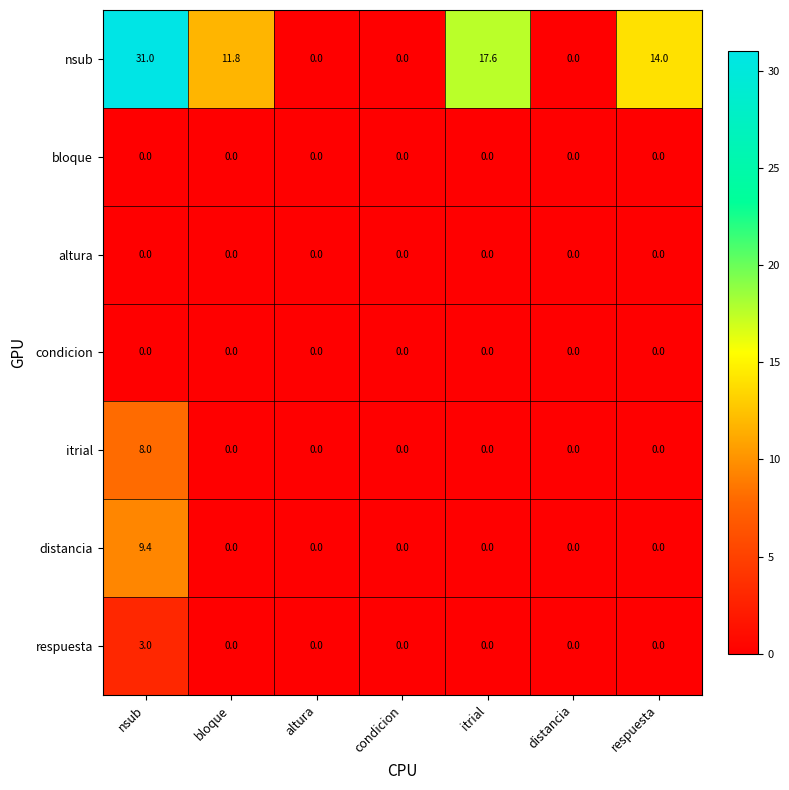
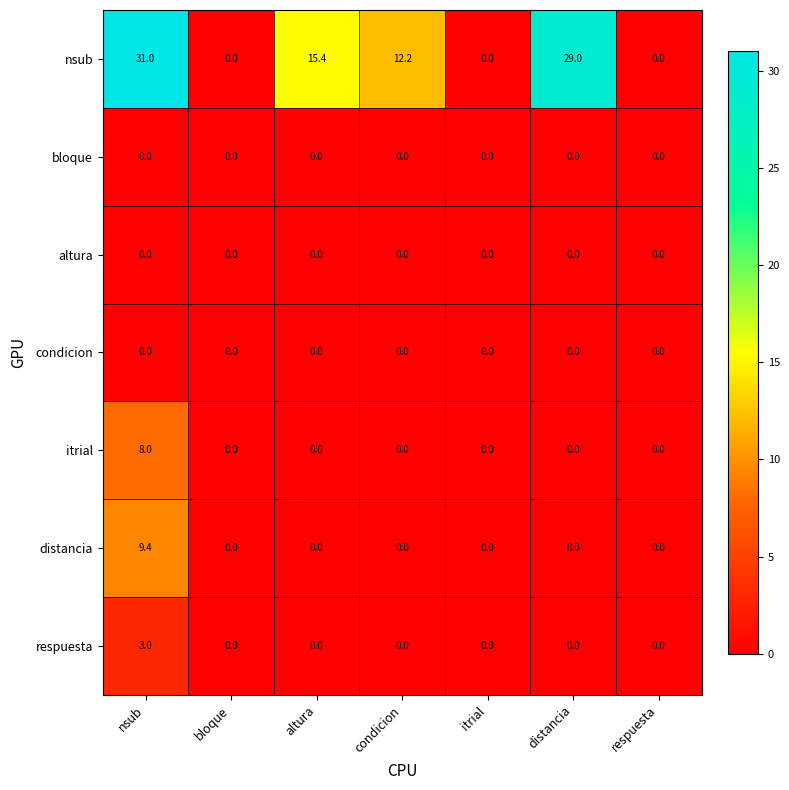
  {
    "nsub": {
      "nsub": 31.0,
-     "bloque": 11.8,
-     "altura": 0.0,
-     "condicion": 0.0,
-     "itrial": 17.6,
-     "distancia": 0.0,
-     "respuesta": 14.0
+     "bloque": 0.0,
+     "altura": 15.4,
+     "condicion": 12.2,
+     "itrial": 0.0,
+     "distancia": 29.0,
+     "respuesta": 0.0
    },
    "bloque": {
      "nsub": 0.0,
      "bloque": 0.0,
      "altura": 0.0,
      "condicion": 0.0,
      "itrial": 0.0,
      "distancia": 0.0,
      "respuesta": 0.0
    },
    "altura": {
      "nsub": 0.0,
      "bloque": 0.0,
      "altura": 0.0,
      "condicion": 0.0,
      "itrial": 0.0,
      "distancia": 0.0,
      "respuesta": 0.0
    },
    "condicion": {
      "nsub": 0.0,
      "bloque": 0.0,
      "altura": 0.0,
      "condicion": 0.0,
      "itrial": 0.0,
      "distancia": 0.0,
      "respuesta": 0.0
    },
    "itrial": {
      "nsub": 8.0,
      "bloque": 0.0,
      "altura": 0.0,
      "condicion": 0.0,
      "itrial": 0.0,
      "distancia": 0.0,
      "respuesta": 0.0
    },
    "distancia": {
      "nsub": 9.4,
      "bloque": 0.0,
      "altura": 0.0,
      "condicion": 0.0,
      "itrial": 0.0,
      "distancia": 0.0,
      "respuesta": 0.0
    },
    "respuesta": {
      "nsub": 3.0,
      "bloque": 0.0,
      "altura": 0.0,
      "condicion": 0.0,
      "itrial": 0.0,
      "distancia": 0.0,
      "respuesta": 0.0
    }
  }
